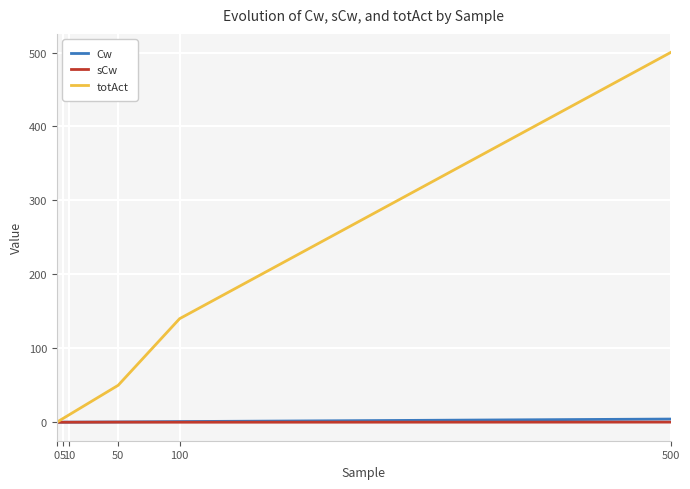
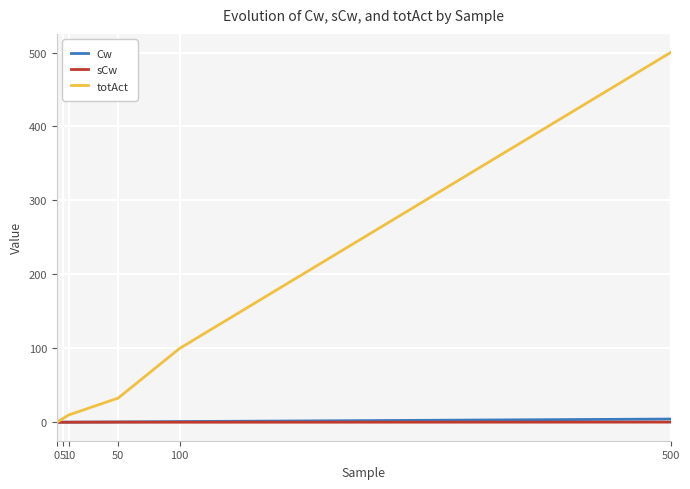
  {
    "Cw": {
      "500": 0
    },
    "sCw": {
      "500": 0
    },
    "totAct": {
-     "50": 50,
-     "100": 140,
+     "50": 30,
+     "100": 100,
      "500": 500
    }
  }
